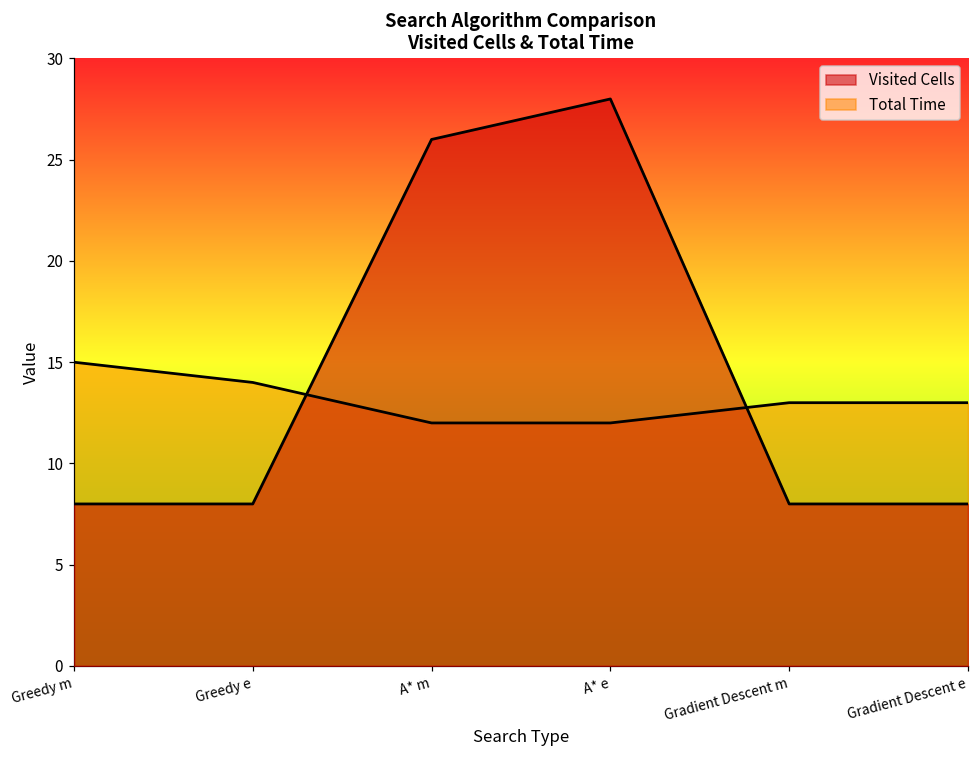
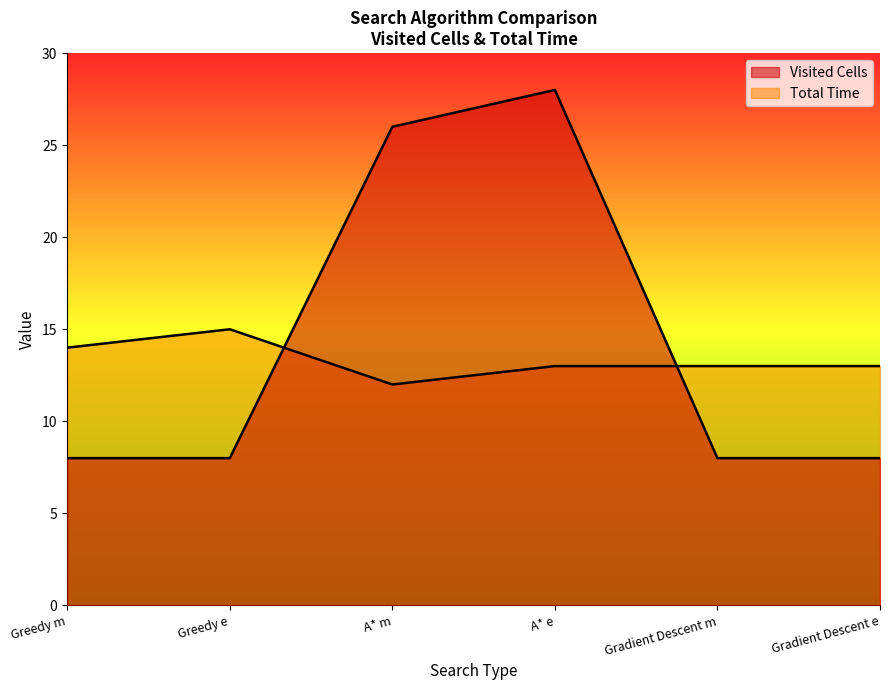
  {
    "Visited Cells": {
      "Greedy m": 8,
      "Greedy e": 8,
      "A* m": 26,
      "A* e": 28,
      "Gradient Descent m": 8,
      "Gradient Descent e": 8
    },
    "Total Time": {
-     "Greedy m": 15,
-     "Greedy e": 14,
+     "Greedy m": 14,
+     "Greedy e": 15,
      "A* m": 12,
-     "A* e": 12,
+     "A* e": 13,
      "Gradient Descent m": 13,
      "Gradient Descent e": 13
    }
  }
